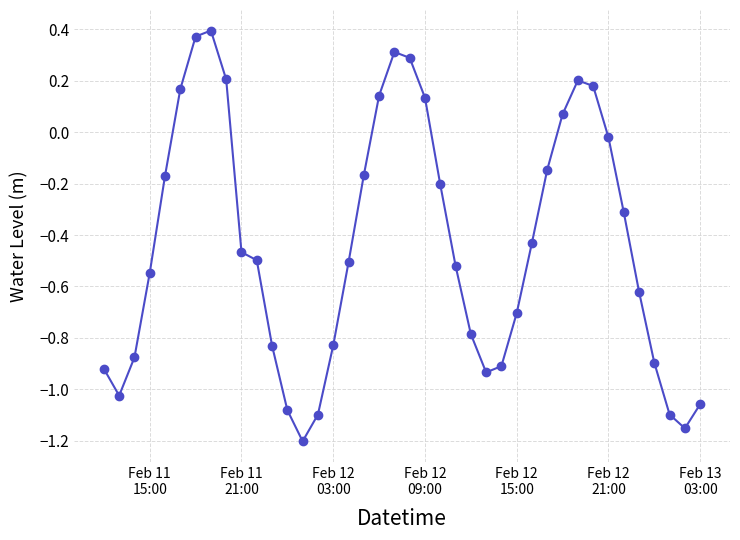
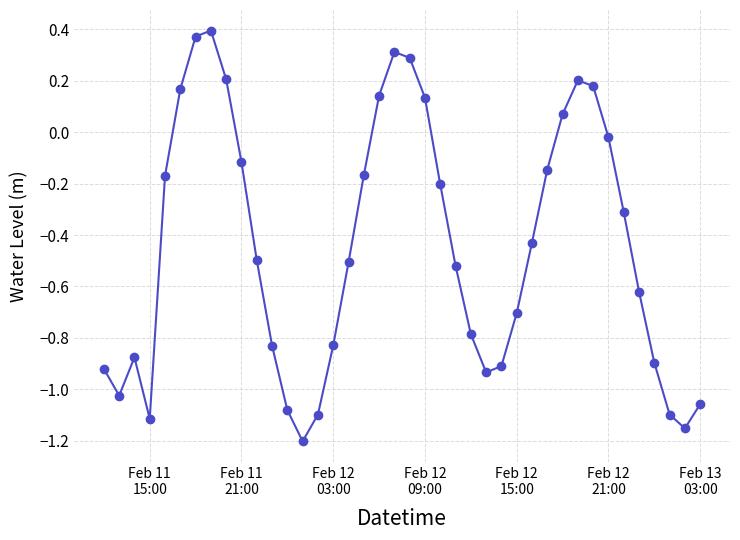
  {
-   "Feb 11 15:00": -0.55,
-   "Feb 11 21:00": -0.47,
+   "Feb 11 15:00": -1.12,
+   "Feb 11 21:00": -0.12,
    "Feb 12 03:00": -0.83,
    "Feb 12 09:00": 0.13,
    "Feb 12 15:00": -0.70,
    "Feb 12 21:00": -0.02,
    "Feb 13 03:00": -1.06
  }
